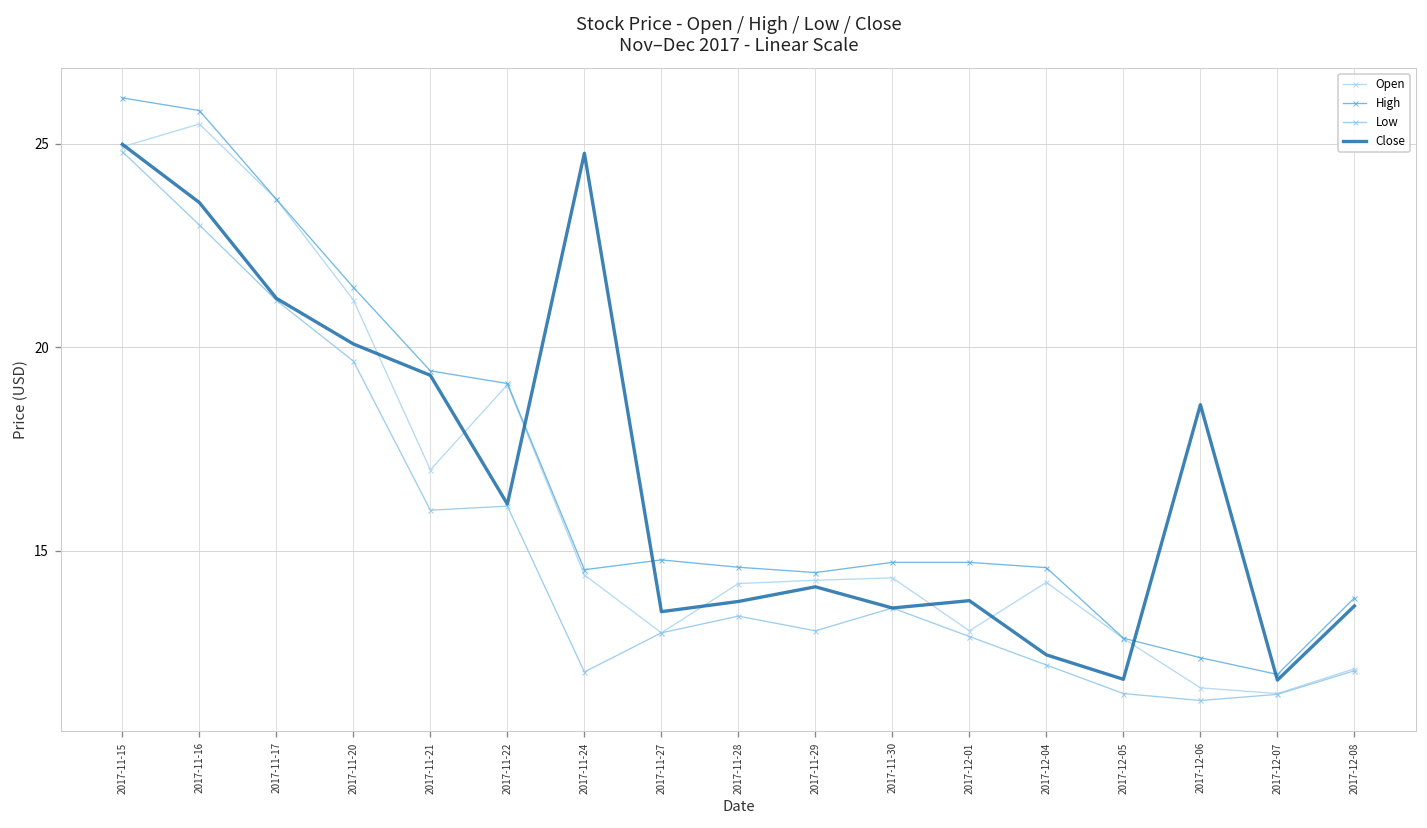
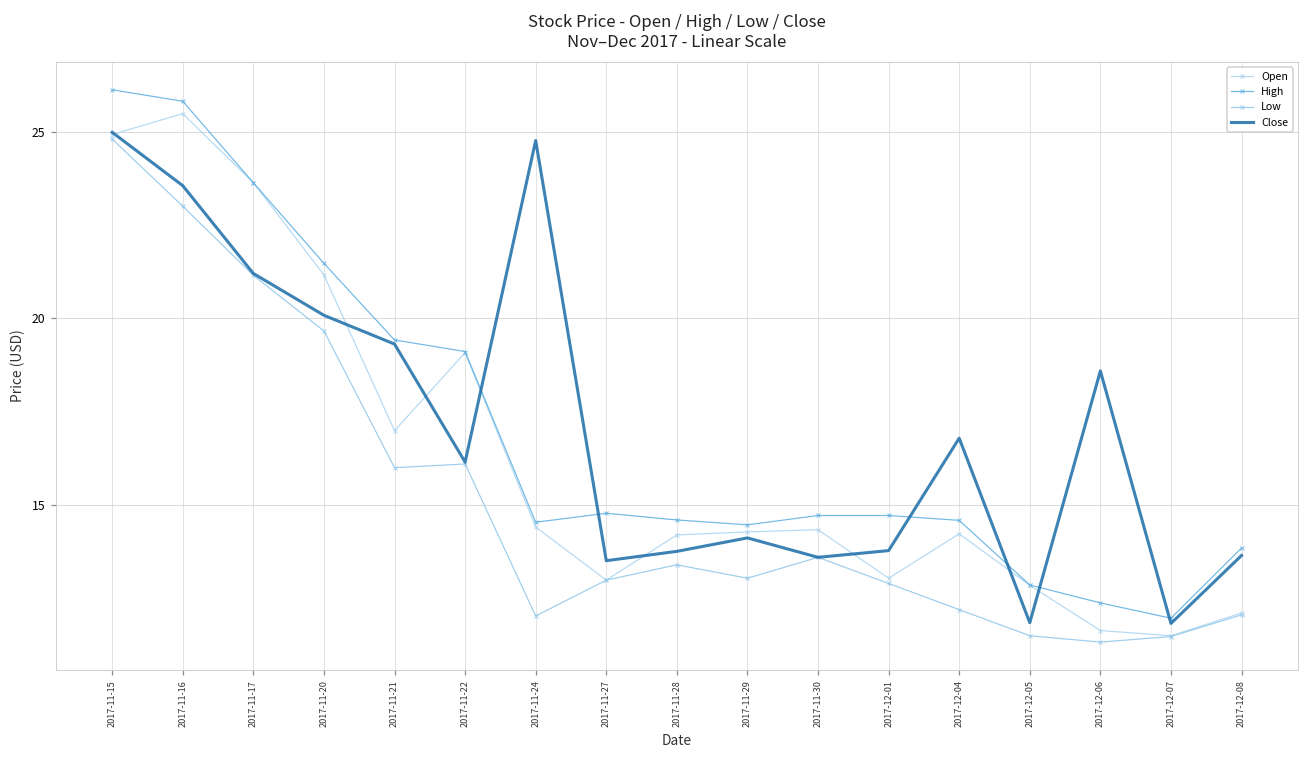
  {
    "Close": {
      "2017-11-16": 23.6,
      "2017-11-20": 20.1,
      "2017-11-21": 19.3,
      "2017-11-24": 24.8,
      "2017-11-27": 13.5,
      "2017-11-28": 13.8,
      "2017-11-29": 14.1,
      "2017-12-01": 13.8,
-     "2017-12-04": 12.5,
+     "2017-12-04": 16.8,
      "2017-12-05": 11.9,
      "2017-12-06": 18.6,
      "2017-12-07": 11.8,
      "2017-12-08": 13.7
    }
  }
